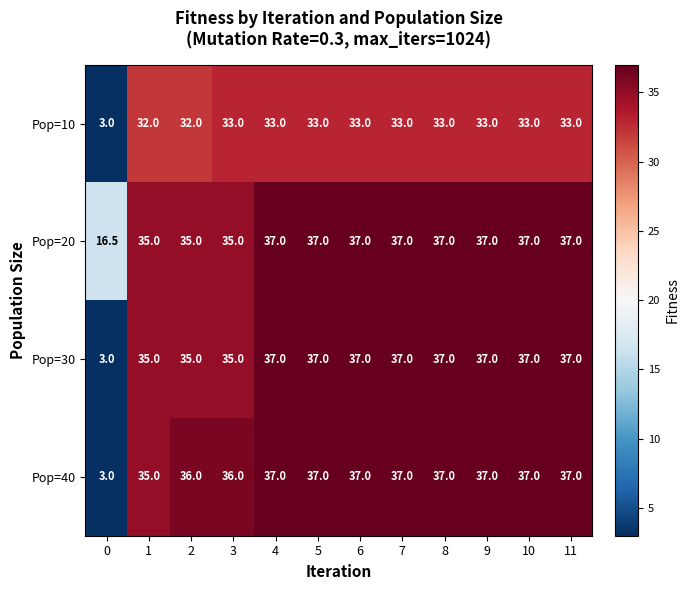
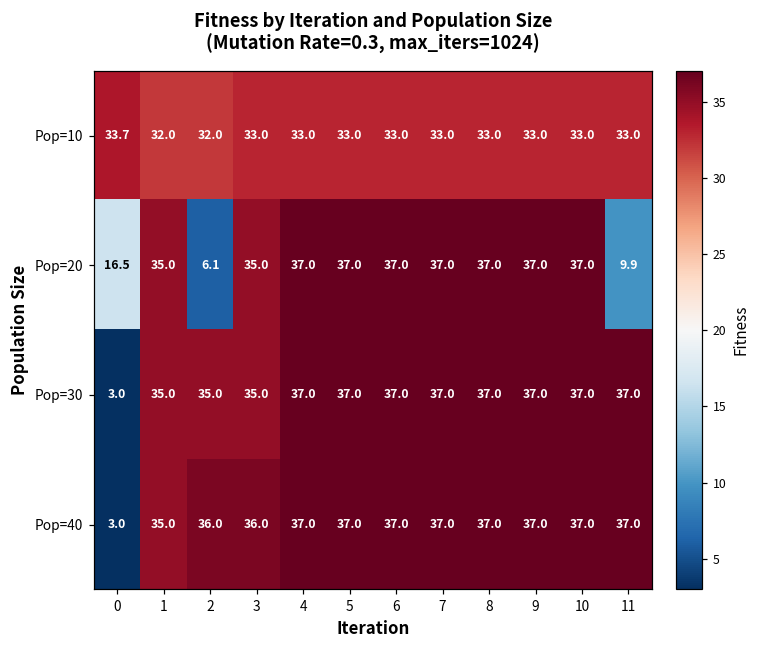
  {
    "Pop=10": {
-     "0": 3.0,
+     "0": 33.7,
      "1": 32.0,
      "2": 32.0,
      "3": 33.0,
      "4": 33.0,
      "5": 33.0,
      "6": 33.0,
      "7": 33.0,
      "8": 33.0,
      "9": 33.0,
      "10": 33.0,
      "11": 33.0
    },
    "Pop=20": {
      "0": 16.5,
      "1": 35.0,
-     "2": 35.0,
+     "2": 6.1,
      "3": 35.0,
      "4": 37.0,
      "5": 37.0,
      "6": 37.0,
      "7": 37.0,
      "8": 37.0,
      "9": 37.0,
      "10": 37.0,
-     "11": 37.0
+     "11": 9.9
    },
    "Pop=30": {
      "0": 3.0,
      "1": 35.0,
      "2": 35.0,
      "3": 35.0,
      "4": 37.0,
      "5": 37.0,
      "6": 37.0,
      "7": 37.0,
      "8": 37.0,
      "9": 37.0,
      "10": 37.0,
      "11": 37.0
    },
    "Pop=40": {
      "0": 3.0,
      "1": 35.0,
      "2": 36.0,
      "3": 36.0,
      "4": 37.0,
      "5": 37.0,
      "6": 37.0,
      "7": 37.0,
      "8": 37.0,
      "9": 37.0,
      "10": 37.0,
      "11": 37.0
    }
  }
